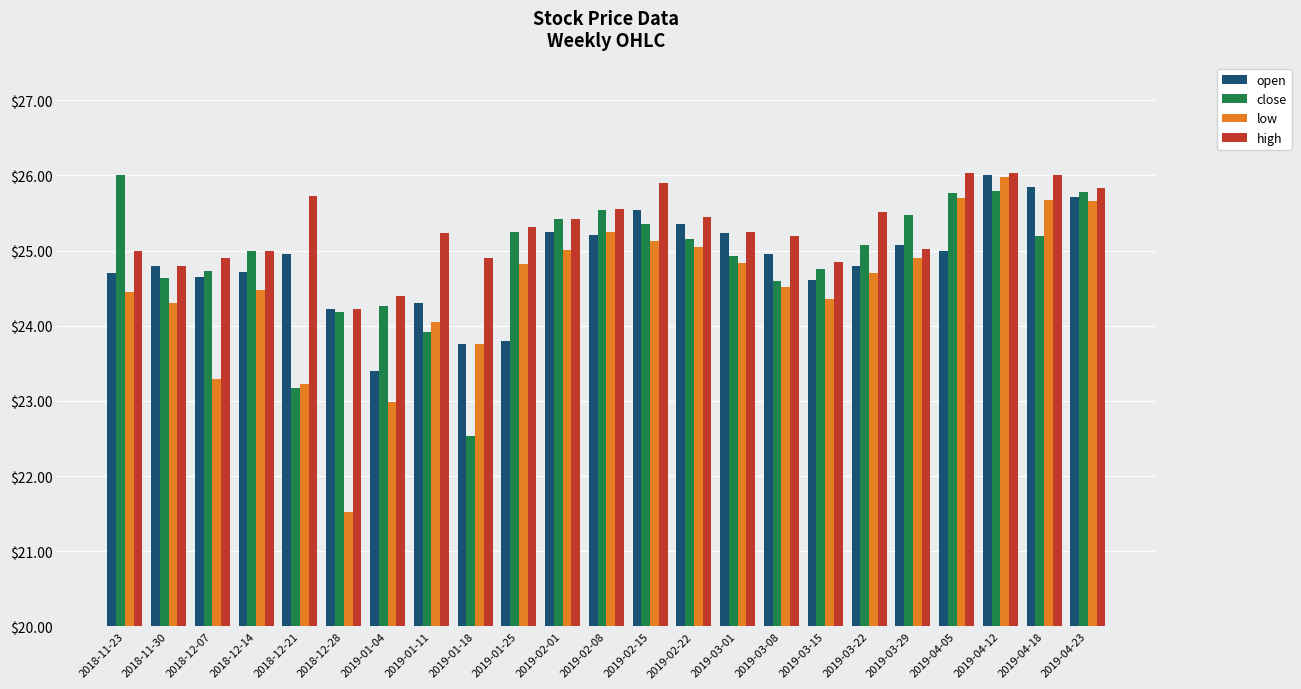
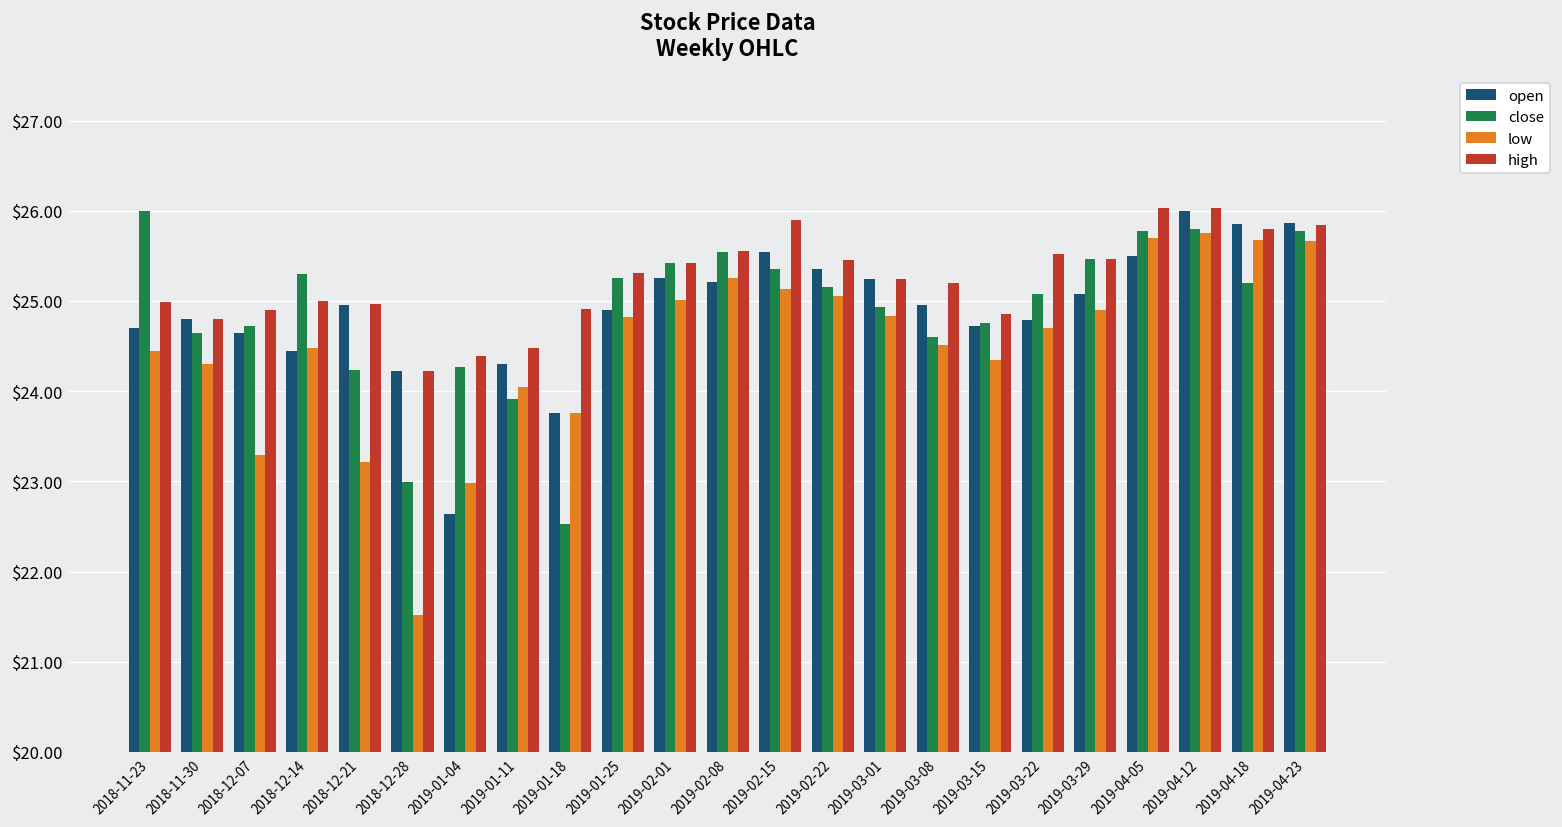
  {
    "open": {
      "2018-11-23": "$24.7",
      "2018-11-30": "$24.8",
      "2018-12-07": "$24.7",
-     "2018-12-14": "$24.7",
+     "2018-12-14": "$24.4",
      "2018-12-21": "$25.0",
      "2018-12-28": "$24.2",
-     "2019-01-04": "$23.4",
+     "2019-01-04": "$22.6",
      "2019-01-11": "$24.3",
      "2019-01-18": "$23.8",
-     "2019-01-25": "$23.8",
+     "2019-01-25": "$24.9",
      "2019-02-01": "$25.3",
      "2019-02-08": "$25.2",
      "2019-02-15": "$25.5",
      "2019-02-22": "$25.4",
      "2019-03-01": "$25.2",
      "2019-03-08": "$25.0",
-     "2019-03-15": "$24.6",
+     "2019-03-15": "$24.7",
      "2019-03-22": "$24.8",
      "2019-03-29": "$25.1",
-     "2019-04-05": "$25.0",
+     "2019-04-05": "$25.5",
      "2019-04-12": "$26.0",
      "2019-04-18": "$25.8",
-     "2019-04-23": "$25.7"
+     "2019-04-23": "$25.9"
    },
    "close": {
      "2018-11-23": "$26.0",
      "2018-11-30": "$24.6",
      "2018-12-07": "$24.7",
-     "2018-12-14": "$25.0",
-     "2018-12-21": "$23.2",
-     "2018-12-28": "$24.2",
+     "2018-12-14": "$25.3",
+     "2018-12-21": "$24.2",
+     "2018-12-28": "$23.0",
      "2019-01-04": "$24.3",
      "2019-01-11": "$23.9",
      "2019-01-18": "$22.5",
      "2019-01-25": "$25.3",
      "2019-02-01": "$25.4",
      "2019-02-08": "$25.5",
      "2019-02-15": "$25.4",
      "2019-02-22": "$25.2",
      "2019-03-01": "$24.9",
      "2019-03-08": "$24.6",
      "2019-03-15": "$24.8",
      "2019-03-22": "$25.1",
      "2019-03-29": "$25.5",
      "2019-04-05": "$25.8",
      "2019-04-12": "$25.8",
      "2019-04-18": "$25.2",
      "2019-04-23": "$25.8"
    },
    "low": {
      "2018-11-23": "$24.5",
      "2018-11-30": "$24.3",
      "2018-12-07": "$23.3",
      "2018-12-14": "$24.5",
      "2018-12-21": "$23.2",
      "2018-12-28": "$21.5",
      "2019-01-04": "$23.0",
      "2019-01-11": "$24.1",
      "2019-01-18": "$23.8",
      "2019-01-25": "$24.8",
      "2019-02-01": "$25.0",
      "2019-02-08": "$25.3",
      "2019-02-15": "$25.1",
      "2019-02-22": "$25.1",
      "2019-03-01": "$24.8",
      "2019-03-08": "$24.5",
      "2019-03-15": "$24.4",
      "2019-03-22": "$24.7",
      "2019-03-29": "$24.9",
      "2019-04-05": "$25.7",
-     "2019-04-12": "$26.0",
+     "2019-04-12": "$25.8",
      "2019-04-18": "$25.7",
      "2019-04-23": "$25.7"
    },
    "high": {
      "2018-11-23": "$25.0",
      "2018-11-30": "$24.8",
      "2018-12-07": "$24.9",
      "2018-12-14": "$25.0",
-     "2018-12-21": "$25.7",
+     "2018-12-21": "$25.0",
      "2018-12-28": "$24.2",
      "2019-01-04": "$24.4",
-     "2019-01-11": "$25.2",
+     "2019-01-11": "$24.5",
      "2019-01-18": "$24.9",
      "2019-01-25": "$25.3",
      "2019-02-01": "$25.4",
      "2019-02-08": "$25.6",
      "2019-02-15": "$25.9",
      "2019-02-22": "$25.5",
      "2019-03-01": "$25.2",
      "2019-03-08": "$25.2",
      "2019-03-15": "$24.9",
      "2019-03-22": "$25.5",
-     "2019-03-29": "$25.0",
+     "2019-03-29": "$25.5",
      "2019-04-05": "$26.0",
      "2019-04-12": "$26.0",
-     "2019-04-18": "$26.0",
+     "2019-04-18": "$25.8",
      "2019-04-23": "$25.8"
    }
  }
